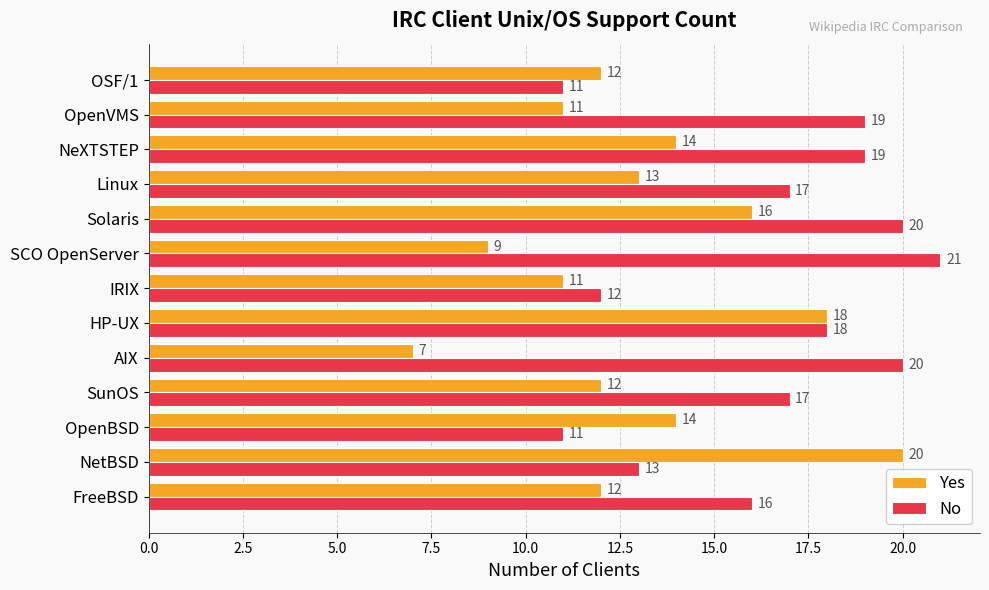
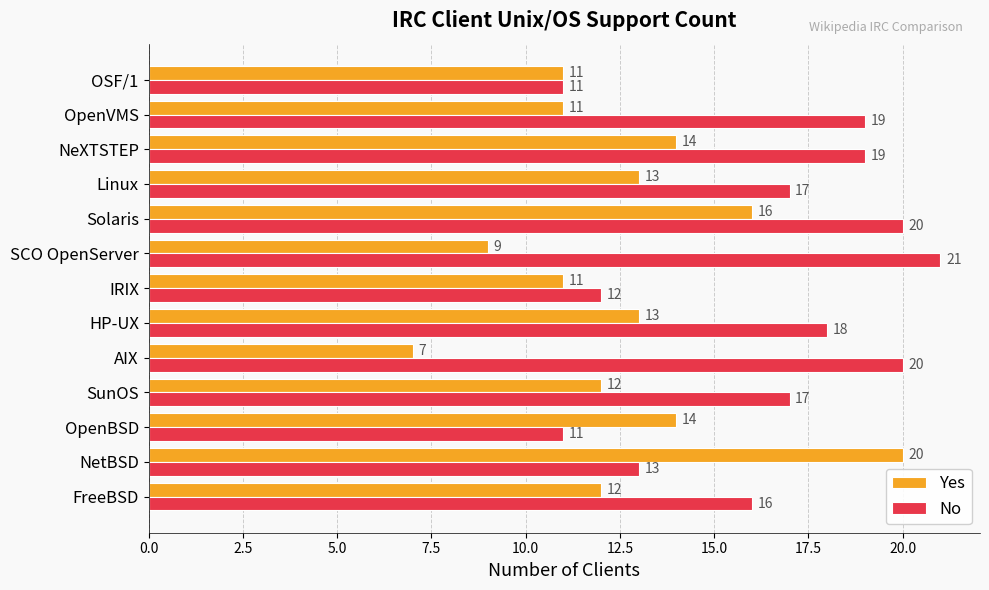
  {
    "Yes": {
-     "OSF/1": 12,
+     "OSF/1": 11,
      "OpenVMS": 11,
      "NeXTSTEP": 14,
      "Linux": 13,
      "Solaris": 16,
      "SCO OpenServer": 9,
      "IRIX": 11,
-     "HP-UX": 18,
+     "HP-UX": 13,
      "AIX": 7,
      "SunOS": 12,
      "OpenBSD": 14,
      "NetBSD": 20,
      "FreeBSD": 12
    },
    "No": {
      "OSF/1": 11,
      "OpenVMS": 19,
      "NeXTSTEP": 19,
      "Linux": 17,
      "Solaris": 20,
      "SCO OpenServer": 21,
      "IRIX": 12,
      "HP-UX": 18,
      "AIX": 20,
      "SunOS": 17,
      "OpenBSD": 11,
      "NetBSD": 13,
      "FreeBSD": 16
    }
  }
